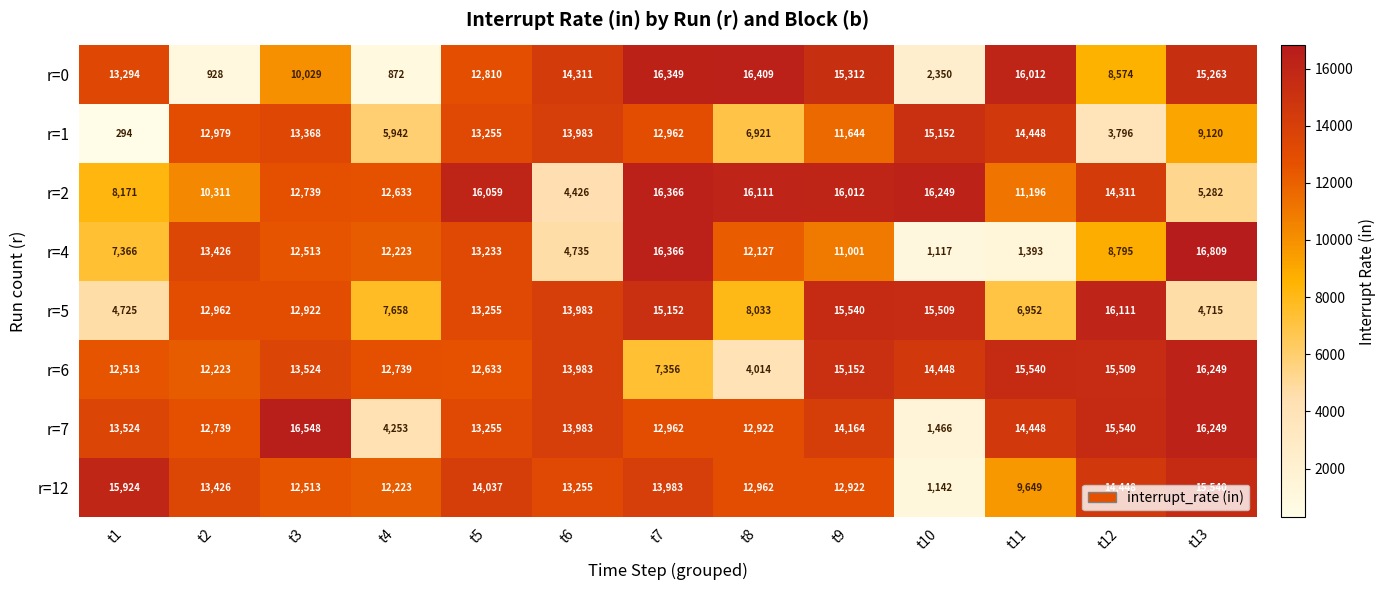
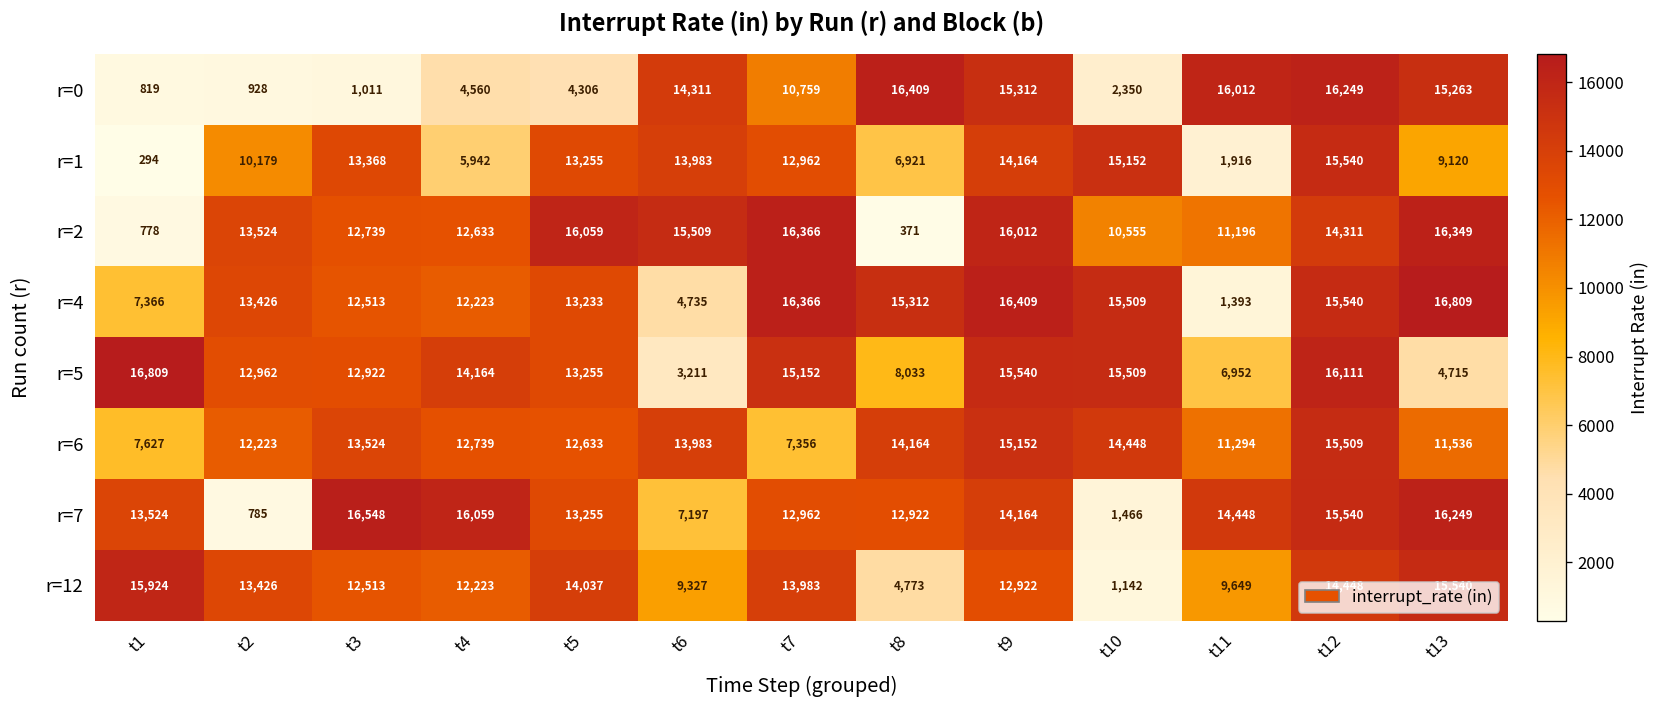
  {
    "r=0": {
-     "t1": "13,294",
+     "t1": "819",
      "t2": "928",
-     "t3": "10,029",
-     "t4": "872",
-     "t5": "12,810",
+     "t3": "1,011",
+     "t4": "4,560",
+     "t5": "4,306",
      "t6": "14,311",
-     "t7": "16,349",
+     "t7": "10,759",
      "t8": "16,409",
      "t9": "15,312",
      "t10": "2,350",
      "t11": "16,012",
-     "t12": "8,574",
+     "t12": "16,249",
      "t13": "15,263"
    },
    "r=1": {
      "t1": "294",
-     "t2": "12,979",
+     "t2": "10,179",
      "t3": "13,368",
      "t4": "5,942",
      "t5": "13,255",
      "t6": "13,983",
      "t7": "12,962",
      "t8": "6,921",
-     "t9": "11,644",
+     "t9": "14,164",
      "t10": "15,152",
-     "t11": "14,448",
-     "t12": "3,796",
+     "t11": "1,916",
+     "t12": "15,540",
      "t13": "9,120"
    },
    "r=2": {
-     "t1": "8,171",
-     "t2": "10,311",
+     "t1": "778",
+     "t2": "13,524",
      "t3": "12,739",
      "t4": "12,633",
      "t5": "16,059",
-     "t6": "4,426",
+     "t6": "15,509",
      "t7": "16,366",
-     "t8": "16,111",
+     "t8": "371",
      "t9": "16,012",
-     "t10": "16,249",
+     "t10": "10,555",
      "t11": "11,196",
      "t12": "14,311",
-     "t13": "5,282"
+     "t13": "16,349"
    },
    "r=4": {
      "t1": "7,366",
      "t2": "13,426",
      "t3": "12,513",
      "t4": "12,223",
      "t5": "13,233",
      "t6": "4,735",
      "t7": "16,366",
-     "t8": "12,127",
-     "t9": "11,001",
-     "t10": "1,117",
+     "t8": "15,312",
+     "t9": "16,409",
+     "t10": "15,509",
      "t11": "1,393",
-     "t12": "8,795",
+     "t12": "15,540",
      "t13": "16,809"
    },
    "r=5": {
-     "t1": "4,725",
+     "t1": "16,809",
      "t2": "12,962",
      "t3": "12,922",
-     "t4": "7,658",
+     "t4": "14,164",
      "t5": "13,255",
-     "t6": "13,983",
+     "t6": "3,211",
      "t7": "15,152",
      "t8": "8,033",
      "t9": "15,540",
      "t10": "15,509",
      "t11": "6,952",
      "t12": "16,111",
      "t13": "4,715"
    },
    "r=6": {
-     "t1": "12,513",
+     "t1": "7,627",
      "t2": "12,223",
      "t3": "13,524",
      "t4": "12,739",
      "t5": "12,633",
      "t6": "13,983",
      "t7": "7,356",
-     "t8": "4,014",
+     "t8": "14,164",
      "t9": "15,152",
      "t10": "14,448",
-     "t11": "15,540",
+     "t11": "11,294",
      "t12": "15,509",
-     "t13": "16,249"
+     "t13": "11,536"
    },
    "r=7": {
      "t1": "13,524",
-     "t2": "12,739",
+     "t2": "785",
      "t3": "16,548",
-     "t4": "4,253",
+     "t4": "16,059",
      "t5": "13,255",
-     "t6": "13,983",
+     "t6": "7,197",
      "t7": "12,962",
      "t8": "12,922",
      "t9": "14,164",
      "t10": "1,466",
      "t11": "14,448",
      "t12": "15,540",
      "t13": "16,249"
    },
    "r=12": {
      "t1": "15,924",
      "t2": "13,426",
      "t3": "12,513",
      "t4": "12,223",
      "t5": "14,037",
-     "t6": "13,255",
+     "t6": "9,327",
      "t7": "13,983",
-     "t8": "12,962",
+     "t8": "4,773",
      "t9": "12,922",
      "t10": "1,142",
      "t11": "9,649"
    }
  }
